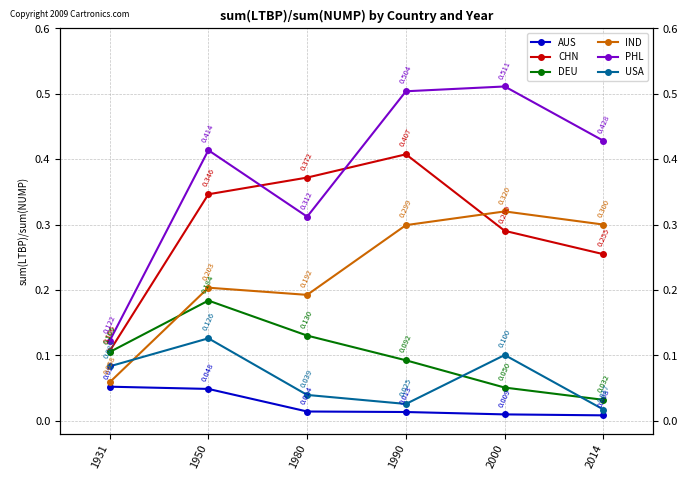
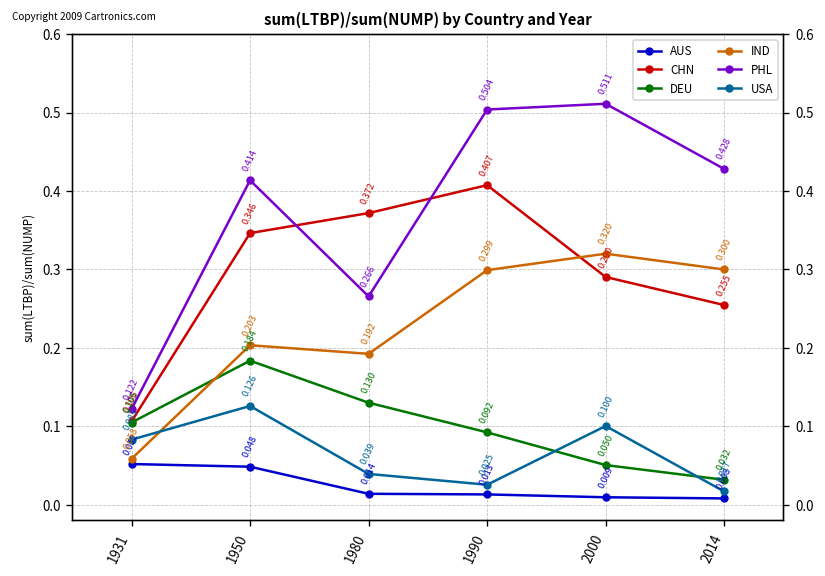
  {
    "AUS": {
      "1950": 0.048
    },
    "CHN": {
      "1950": 0.346,
      "1980": 0.372,
      "1990": 0.407,
      "2014": 0.255
    },
    "DEU": {
      "1980": 0.130,
      "1990": 0.092,
      "2000": 0.050
    },
    "IND": {
      "1980": 0.192,
      "1990": 0.299,
      "2000": 0.320,
      "2014": 0.300
    },
    "PHL": {
      "1950": 0.414,
-     "1980": 0.312,
+     "1980": 0.266,
      "1990": 0.504,
      "2000": 0.511,
      "2014": 0.428
    },
    "USA": {
      "1950": 0.126,
      "2000": 0.100
    }
  }
